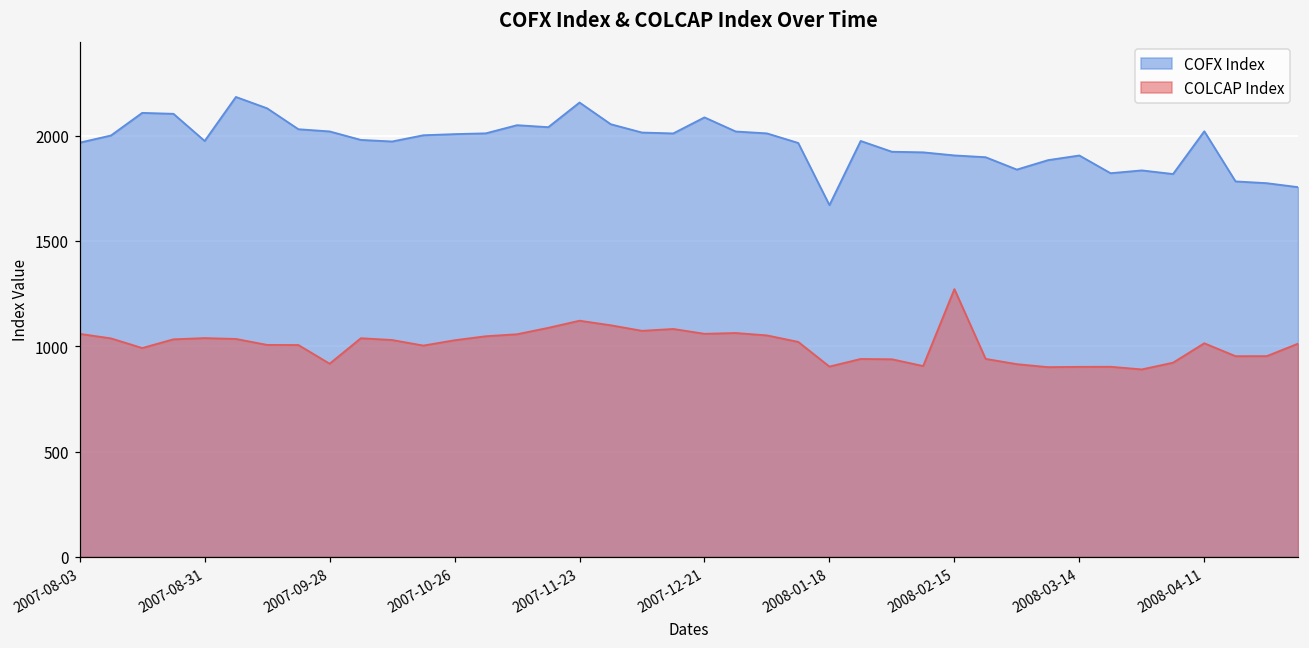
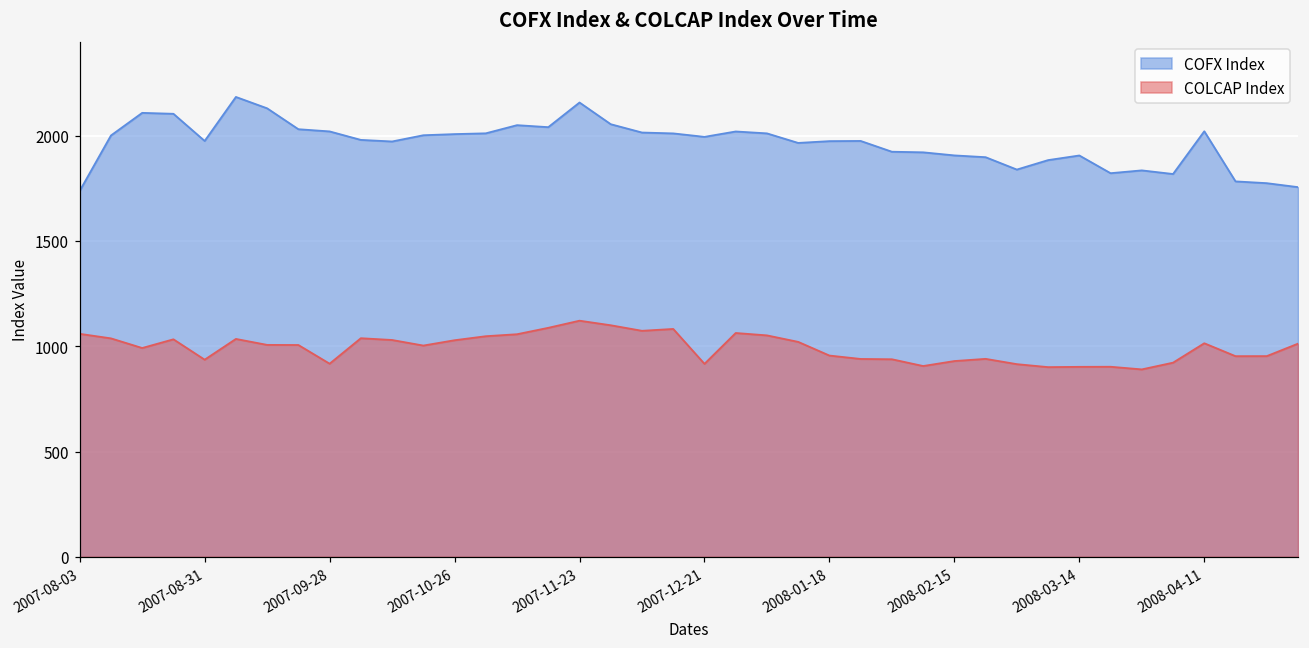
  {
    "COFX Index": {
-     "2007-08-03": 1970,
+     "2007-08-03": 1740,
      "2007-08-31": 1980,
      "2007-09-28": 2020,
      "2007-10-26": 2010,
      "2007-11-23": 2160,
-     "2007-12-21": 2090,
-     "2008-01-18": 1670,
+     "2007-12-21": 1990,
+     "2008-01-18": 1970,
      "2008-02-15": 1910,
      "2008-03-14": 1910,
      "2008-04-11": 2020
    },
    "COLCAP Index": {
      "2007-08-03": 1060,
-     "2007-08-31": 1040,
+     "2007-08-31": 940,
      "2007-09-28": 920,
      "2007-10-26": 1030,
      "2007-11-23": 1120,
-     "2007-12-21": 1060,
-     "2008-01-18": 900,
-     "2008-02-15": 1270,
+     "2007-12-21": 920,
+     "2008-01-18": 960,
+     "2008-02-15": 930,
      "2008-03-14": 900,
      "2008-04-11": 1010
    }
  }
